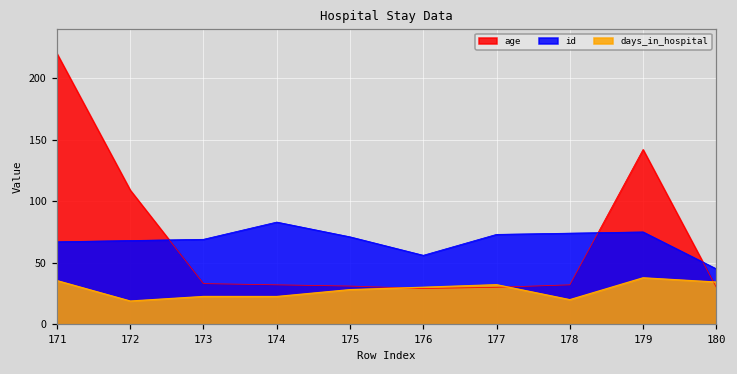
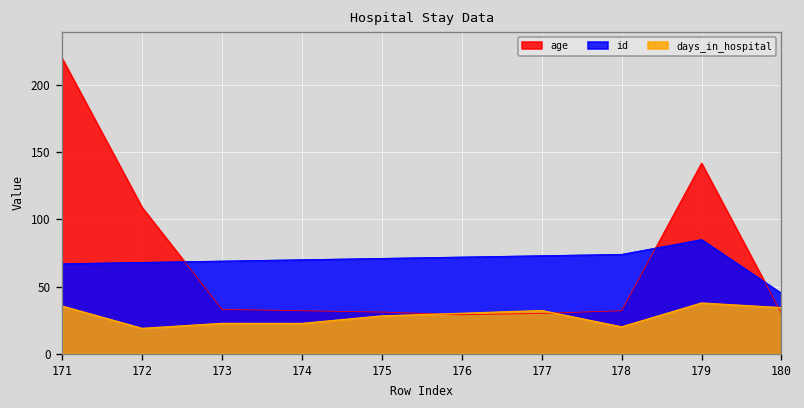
  {
    "age": {
      "171": 220,
      "172": 109,
      "173": 33,
      "174": 32,
      "175": 31,
      "178": 32,
      "179": 142,
      "180": 30
    },
    "id": {
      "171": 67,
      "172": 68,
      "173": 69,
-     "174": 83,
+     "174": 70,
      "175": 71,
-     "176": 56,
+     "176": 72,
      "177": 73,
      "178": 74,
-     "179": 75,
+     "179": 85,
      "180": 45
    },
    "days_in_hospital": {
      "171": 35,
      "172": 19,
      "173": 23,
      "174": 23,
      "175": 28,
      "178": 20,
      "179": 38,
      "180": 34
    }
  }
